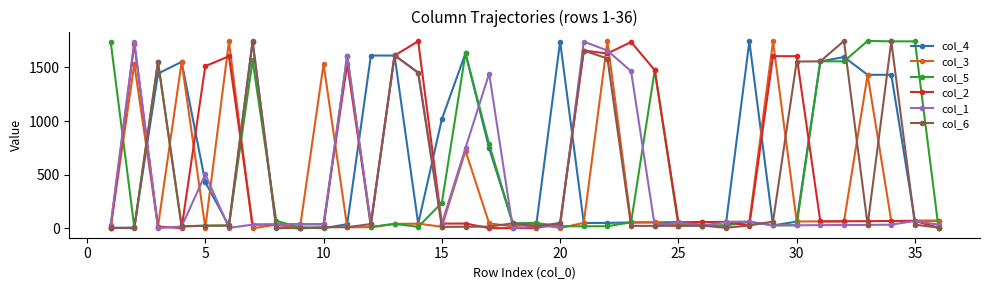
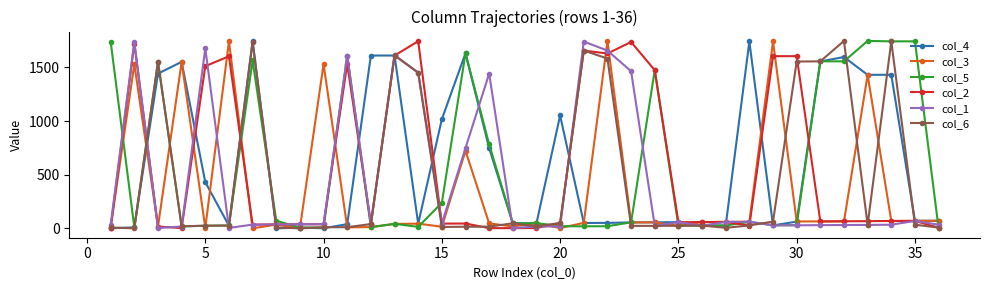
  {
    "col_4": {
      "5": 430,
      "15": 1020,
-     "20": 1740
+     "20": 1050
    },
    "col_5": {
      "15": 240,
      "35": 1740
    },
    "col_1": {
-     "5": 500
+     "5": 1680
    },
    "col_6": {
      "30": 1550,
      "35": 40
    }
  }
